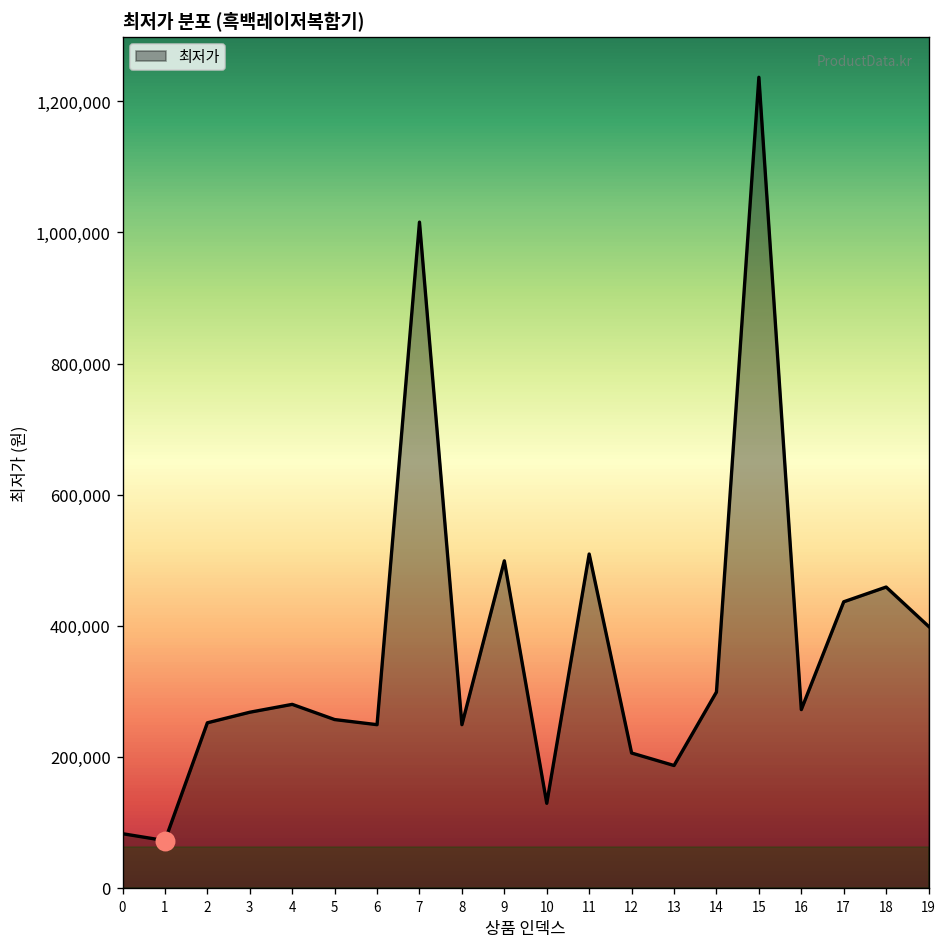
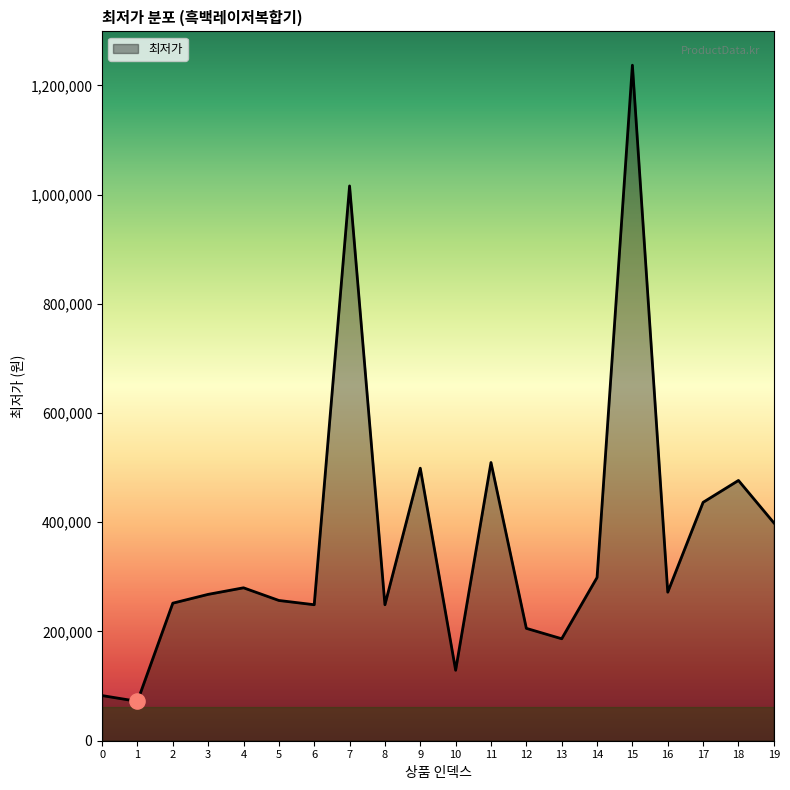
  {
    "최저가": {
      "0": "80,000",
      "2": "250,000",
      "3": "270,000",
      "4": "280,000",
      "5": "260,000",
      "6": "250,000",
      "7": "1,020,000",
      "8": "250,000",
      "9": "500,000",
      "10": "130,000",
      "11": "510,000",
      "12": "210,000",
      "13": "190,000",
      "14": "300,000",
      "15": "1,240,000",
      "16": "270,000",
      "17": "440,000",
-     "18": "460,000",
+     "18": "480,000",
      "19": "400,000"
    }
  }
